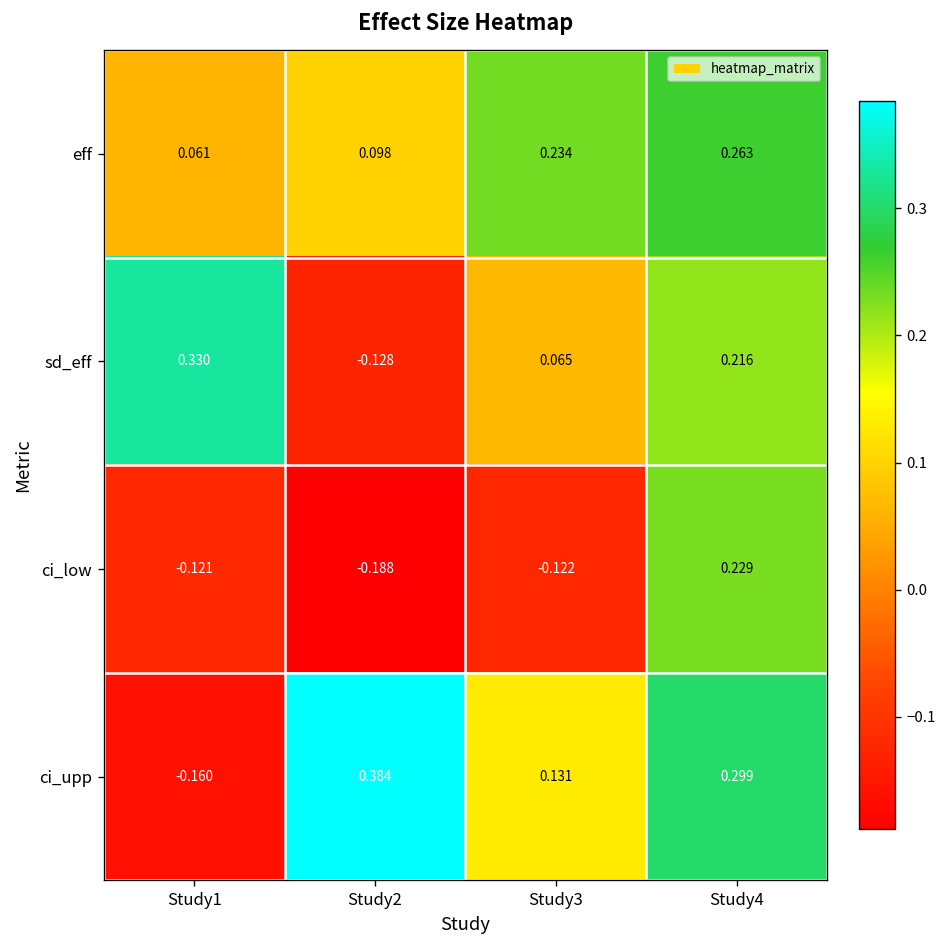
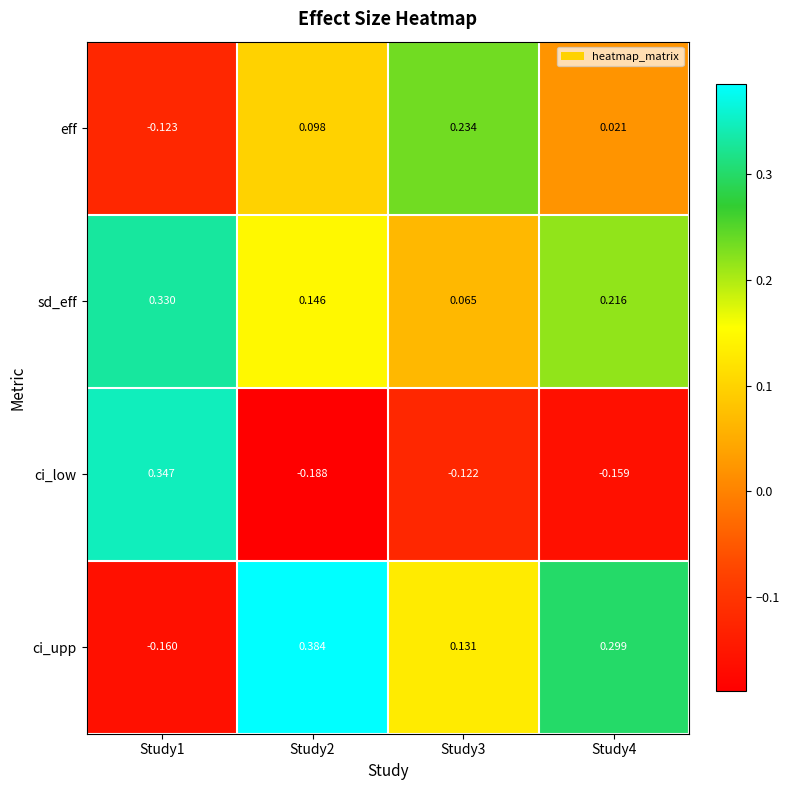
  {
    "eff": {
-     "Study1": 0.061,
+     "Study1": -0.123,
      "Study2": 0.098,
      "Study3": 0.234,
-     "Study4": 0.263
+     "Study4": 0.021
    },
    "sd_eff": {
      "Study1": 0.330,
-     "Study2": -0.128,
+     "Study2": 0.146,
      "Study3": 0.065,
      "Study4": 0.216
    },
    "ci_low": {
-     "Study1": -0.121,
+     "Study1": 0.347,
      "Study2": -0.188,
      "Study3": -0.122,
-     "Study4": 0.229
+     "Study4": -0.159
    },
    "ci_upp": {
      "Study1": -0.160,
      "Study2": 0.384,
      "Study3": 0.131,
      "Study4": 0.299
    }
  }
